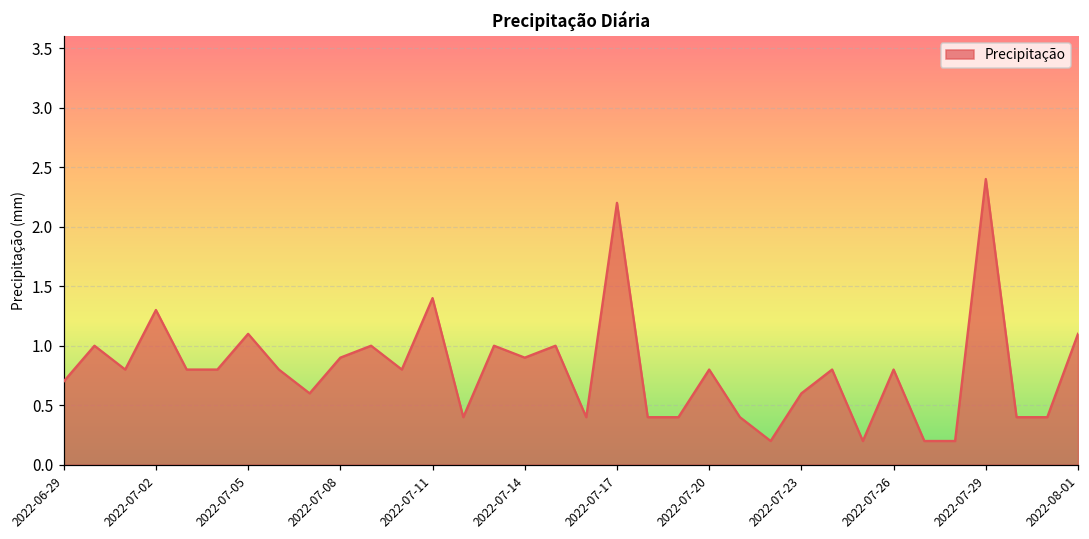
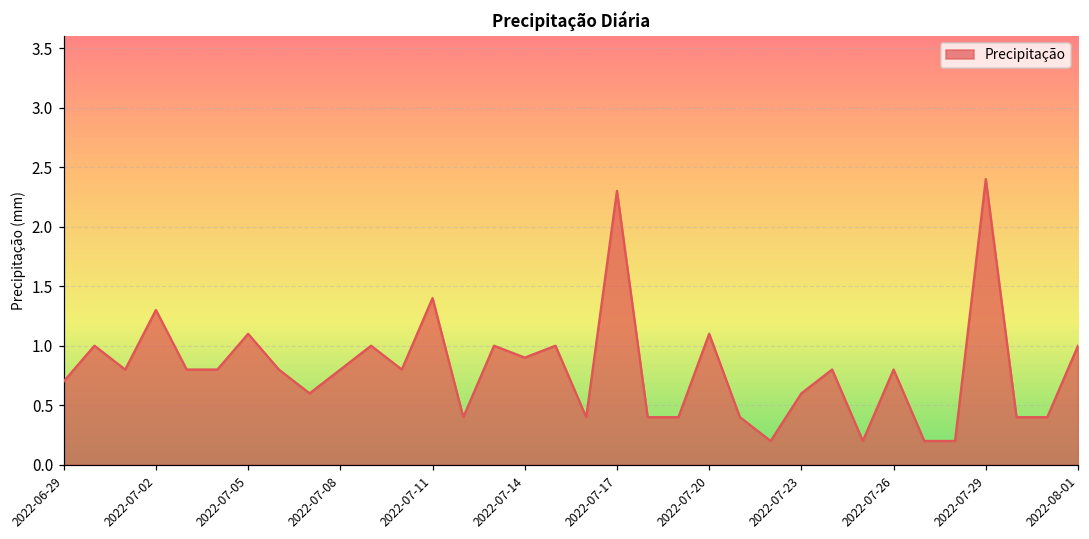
  {
    "2022-06-29": 0.7,
    "2022-07-02": 1.3,
    "2022-07-05": 1.1,
-   "2022-07-08": 0.9,
+   "2022-07-08": 0.8,
    "2022-07-11": 1.4,
    "2022-07-14": 0.9,
-   "2022-07-17": 2.2,
-   "2022-07-20": 0.8,
+   "2022-07-17": 2.3,
+   "2022-07-20": 1.1,
    "2022-07-23": 0.6,
    "2022-07-26": 0.8,
    "2022-07-29": 2.4,
-   "2022-08-01": 1.1
+   "2022-08-01": 1.0
  }
